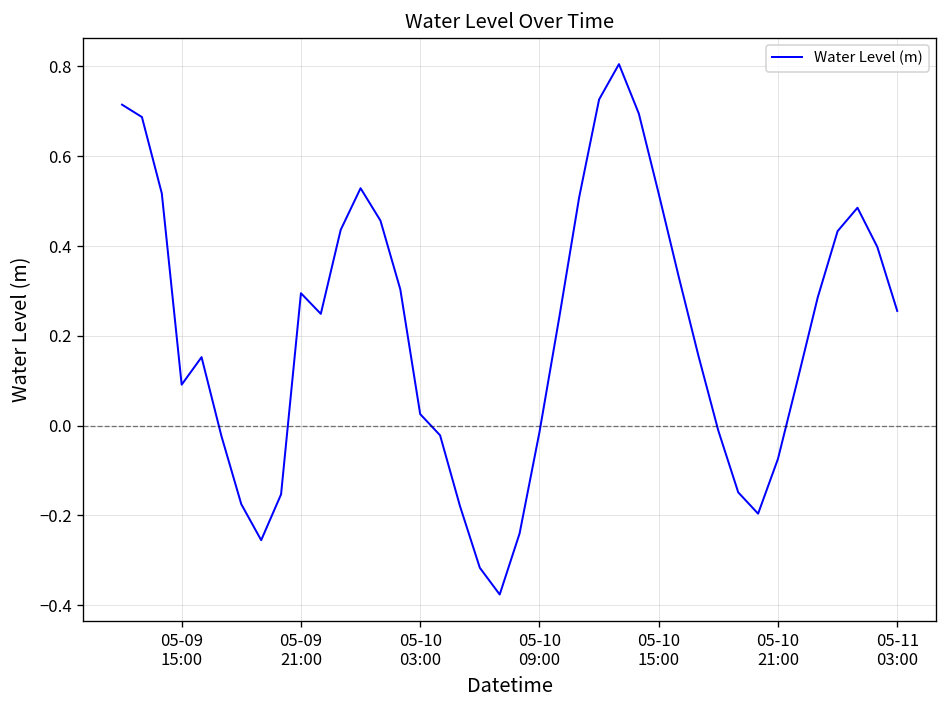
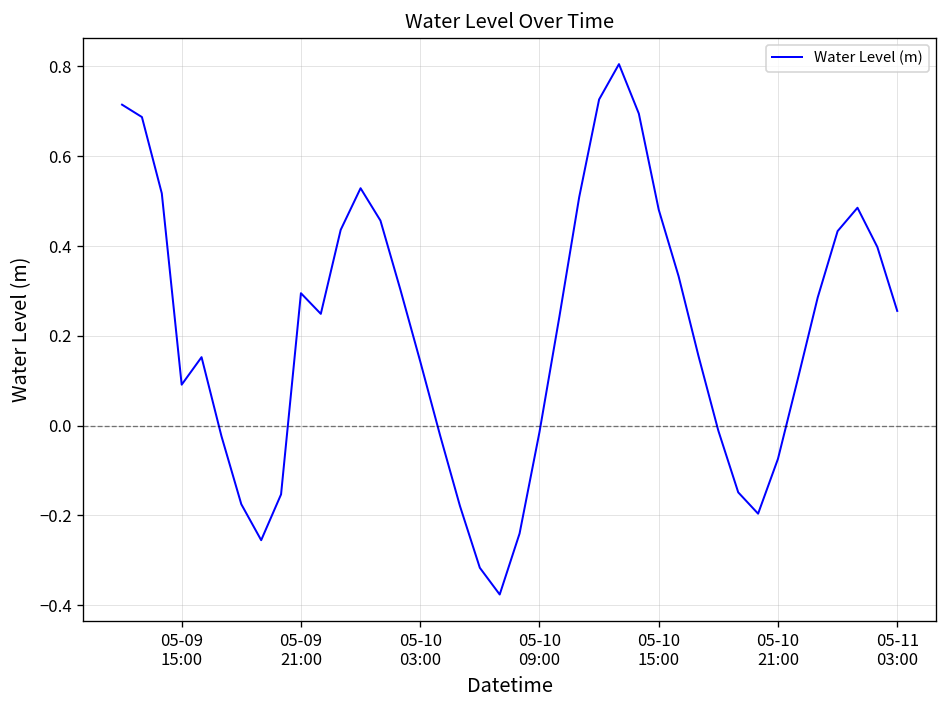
  {
    "05-09 15:00": 0.09,
    "05-09 21:00": 0.30,
-   "05-10 03:00": 0.03,
+   "05-10 03:00": 0.14,
    "05-10 09:00": -0.01,
-   "05-10 15:00": 0.52,
+   "05-10 15:00": 0.48,
    "05-10 21:00": -0.07,
    "05-11 03:00": 0.26
  }
